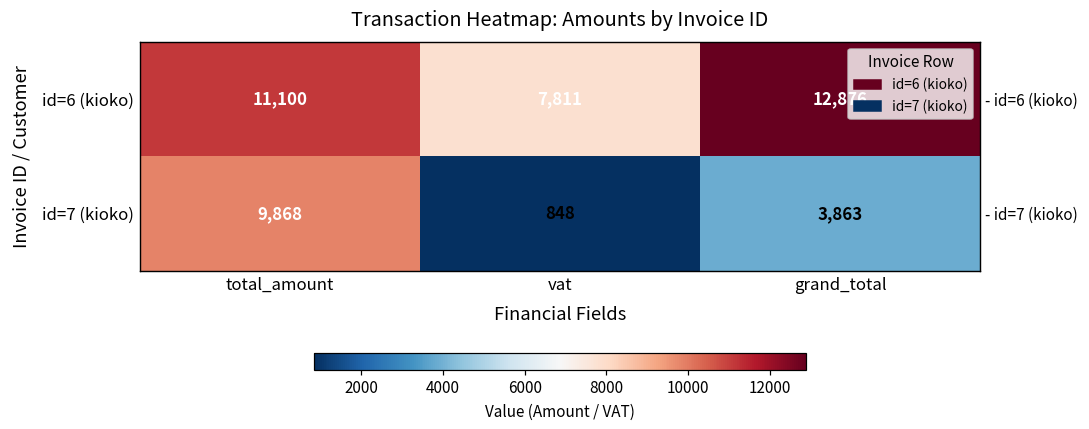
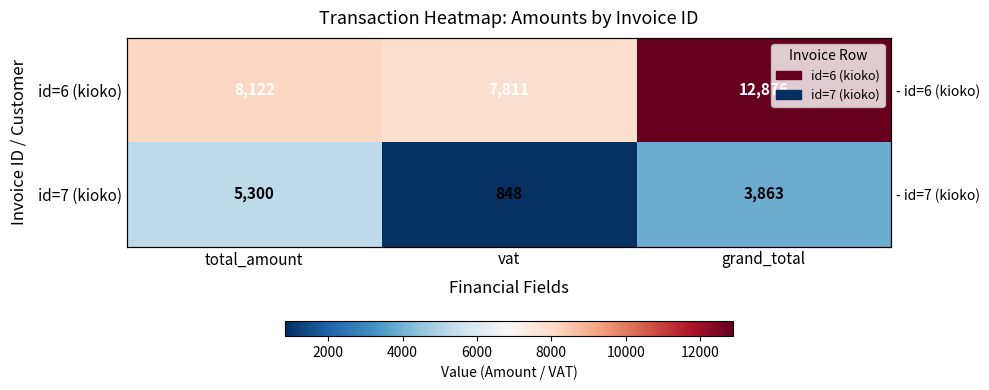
  {
    "id=6 (kioko)": {
-     "total_amount": "11,100"
+     "total_amount": "8,122"
    },
    "id=7 (kioko)": {
-     "total_amount": "9,868",
+     "total_amount": "5,300",
      "vat": "848",
      "grand_total": "3,863"
    }
  }
